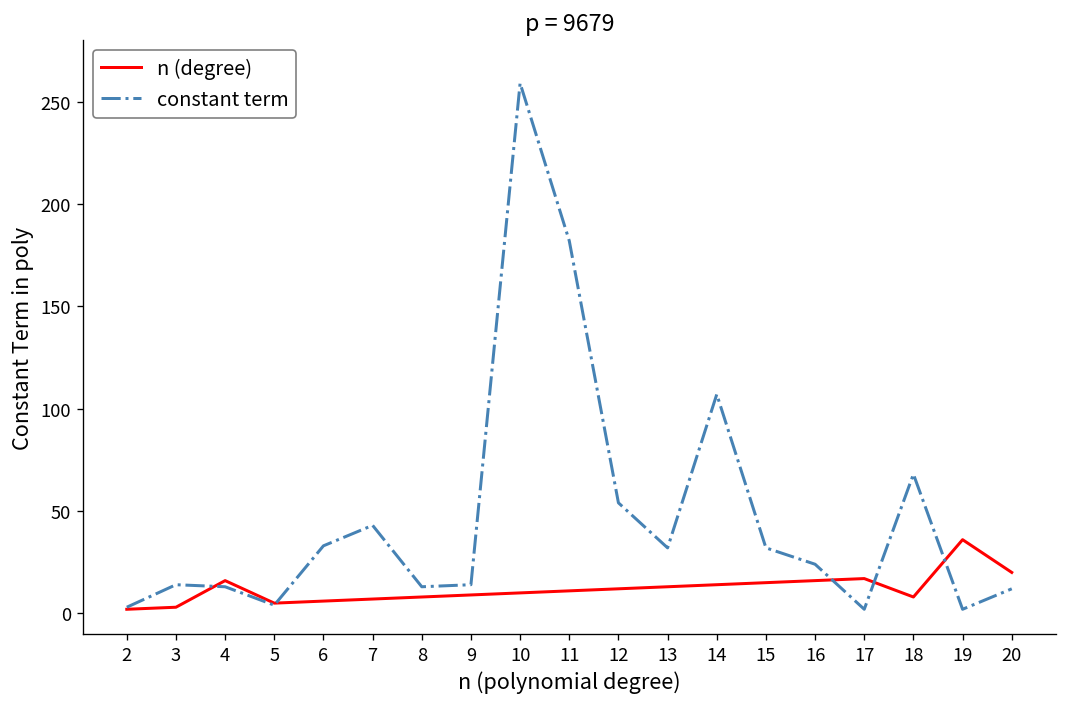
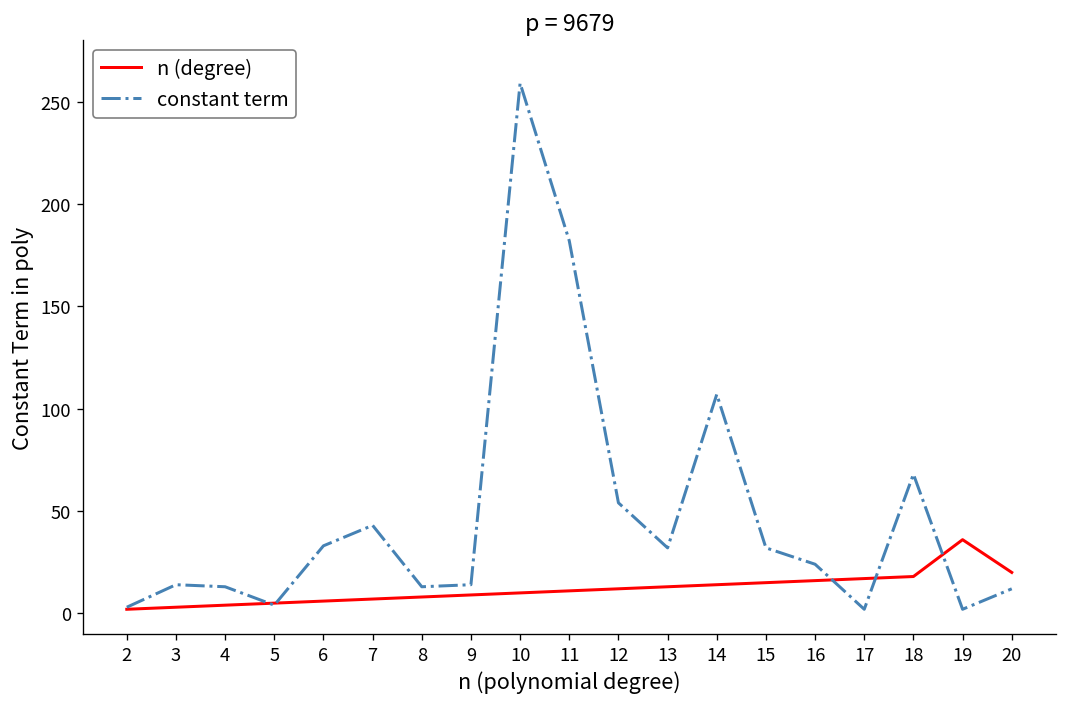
  {
    "n (degree)": {
      "3": 3,
-     "4": 16,
+     "4": 4,
      "6": 6,
      "7": 7,
      "8": 8,
      "9": 9,
      "10": 10,
      "11": 11,
      "12": 12,
      "13": 13,
      "14": 14,
      "15": 15,
      "16": 16,
      "17": 17,
-     "18": 8,
+     "18": 18,
      "19": 36,
      "20": 20
    },
    "constant term": {
      "3": 14,
      "4": 13,
      "6": 33,
      "7": 43,
      "8": 13,
      "9": 14,
      "10": 259,
      "11": 182,
      "12": 54,
      "13": 32,
      "14": 107,
      "15": 32,
      "16": 24,
      "17": 2,
      "18": 68,
      "19": 2,
      "20": 12
    }
  }
